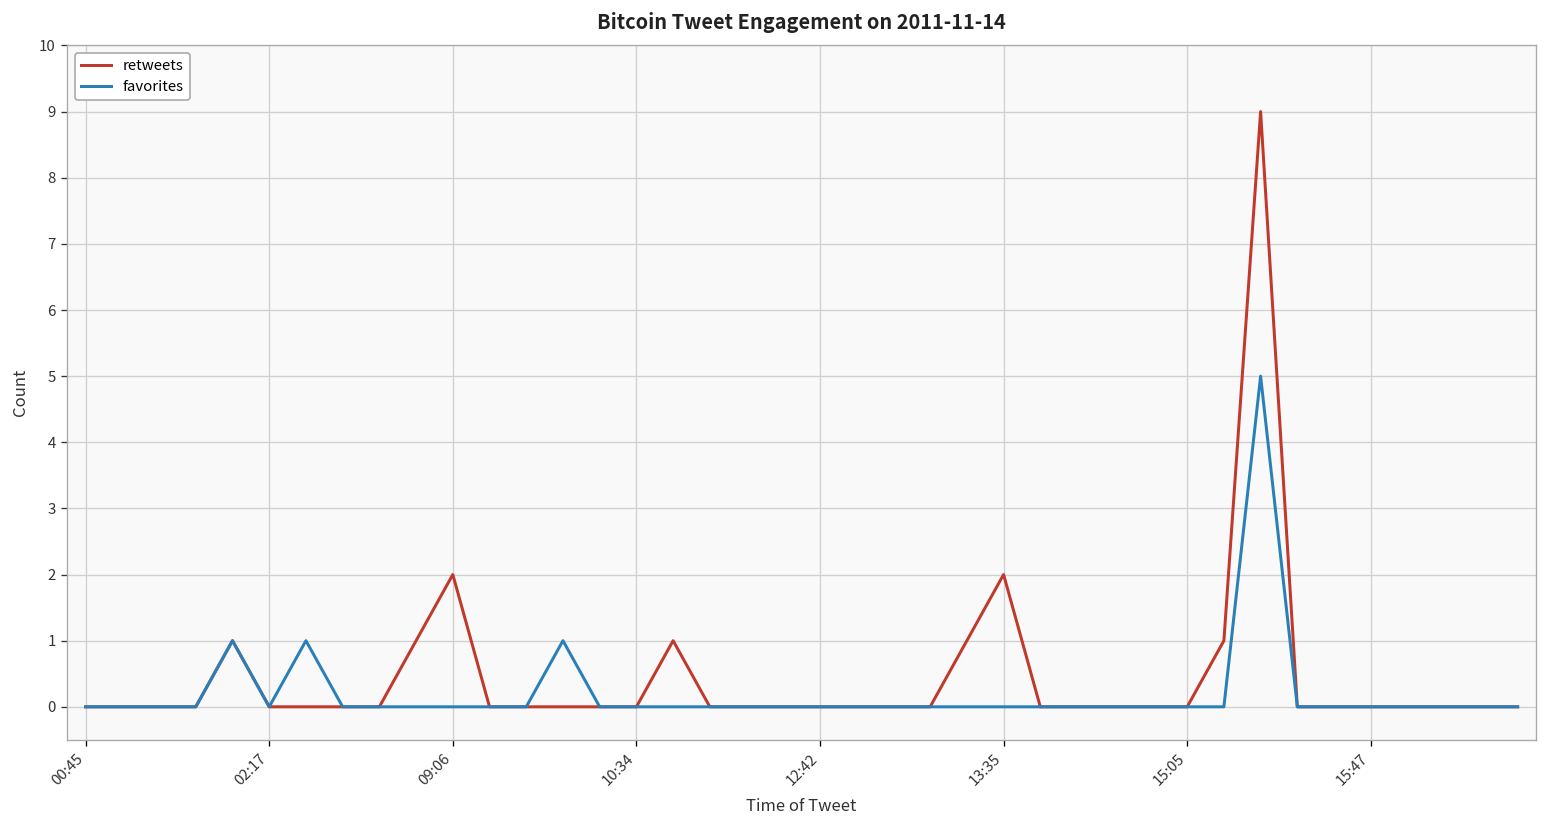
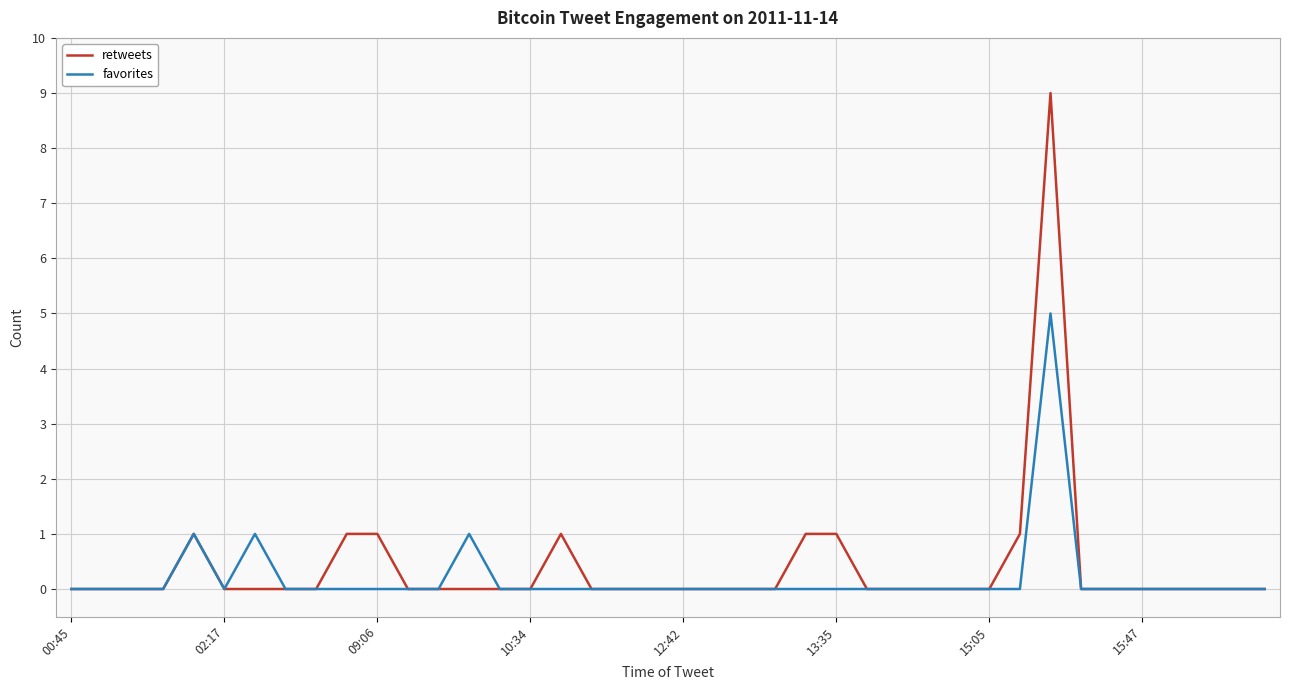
  {
    "retweets": {
-     "09:06": 2,
-     "13:35": 2
+     "09:06": 1,
+     "13:35": 1
    },
    "favorites": {
      "09:06": 0,
      "13:35": 0
    }
  }
